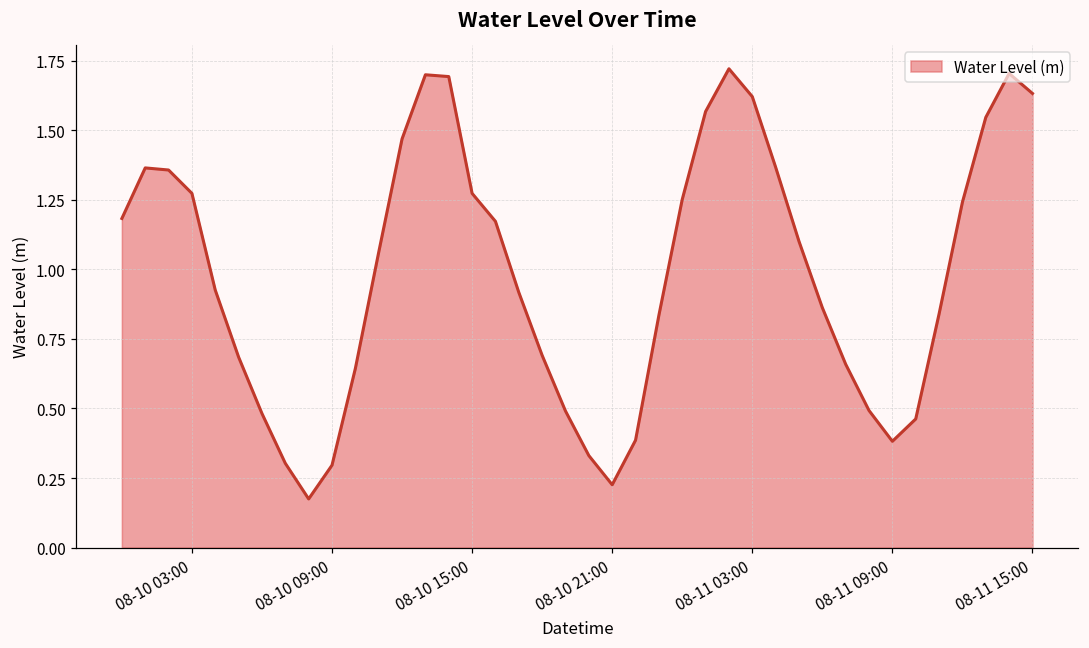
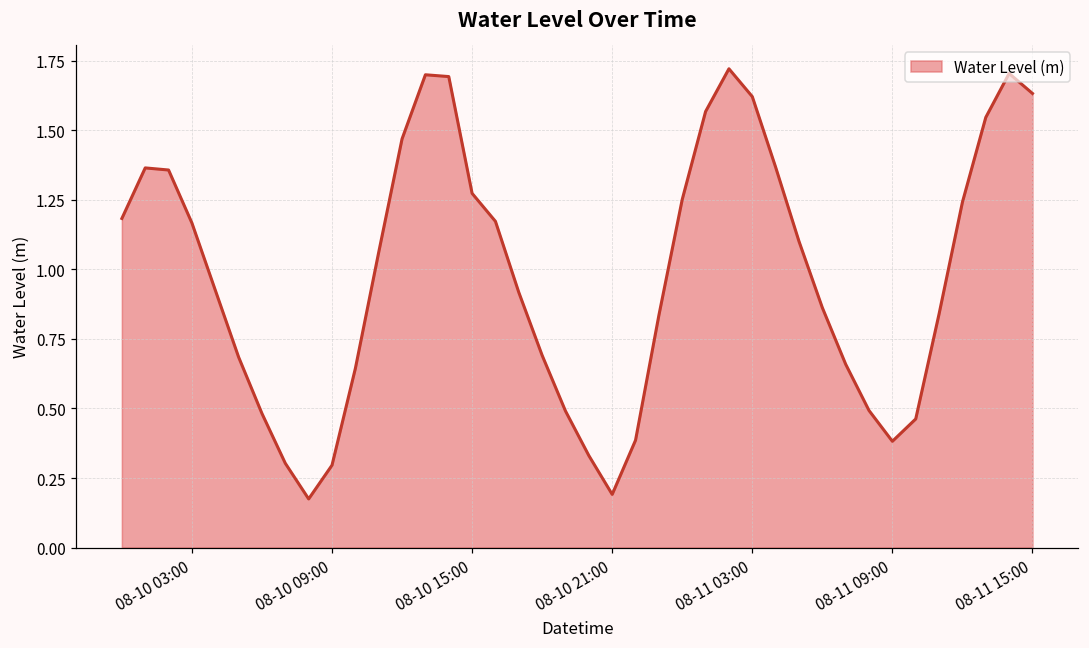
  {
-   "08-10 03:00": 1.27,
+   "08-10 03:00": 1.17,
    "08-10 09:00": 0.30,
    "08-10 15:00": 1.27,
-   "08-10 21:00": 0.23,
+   "08-10 21:00": 0.19,
    "08-11 03:00": 1.62,
    "08-11 09:00": 0.38,
    "08-11 15:00": 1.63
  }
